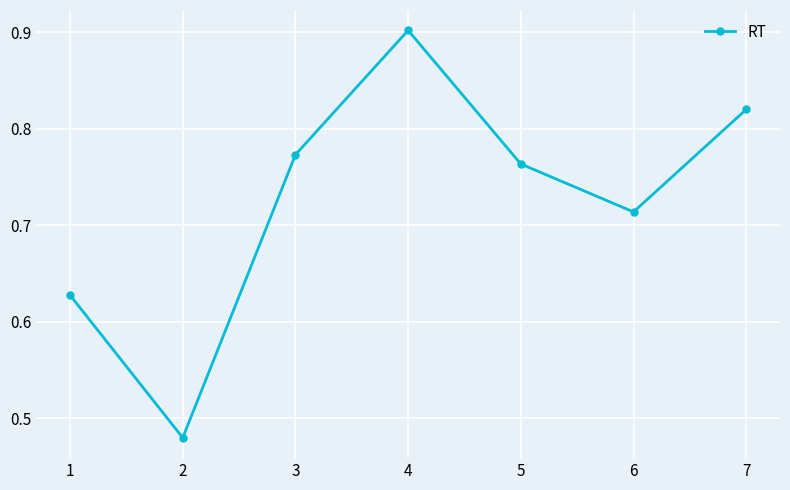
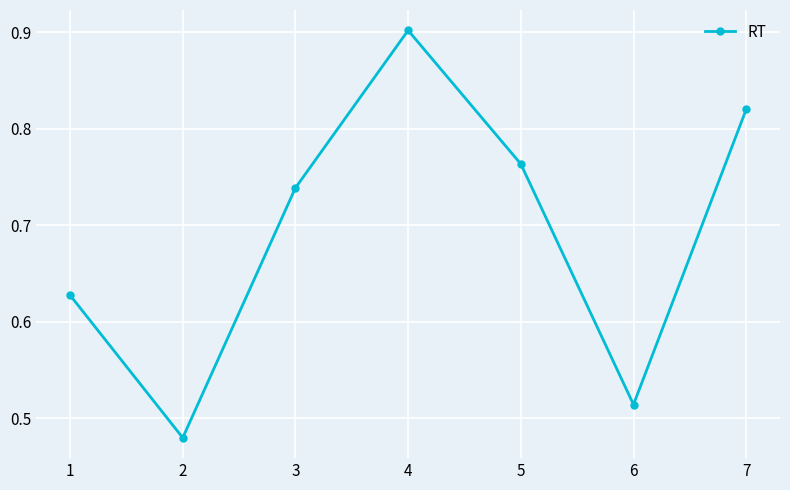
  {
    "1": 0.63,
    "2": 0.48,
-   "3": 0.77,
+   "3": 0.74,
    "4": 0.90,
    "5": 0.76,
-   "6": 0.71,
+   "6": 0.51,
    "7": 0.82
  }
